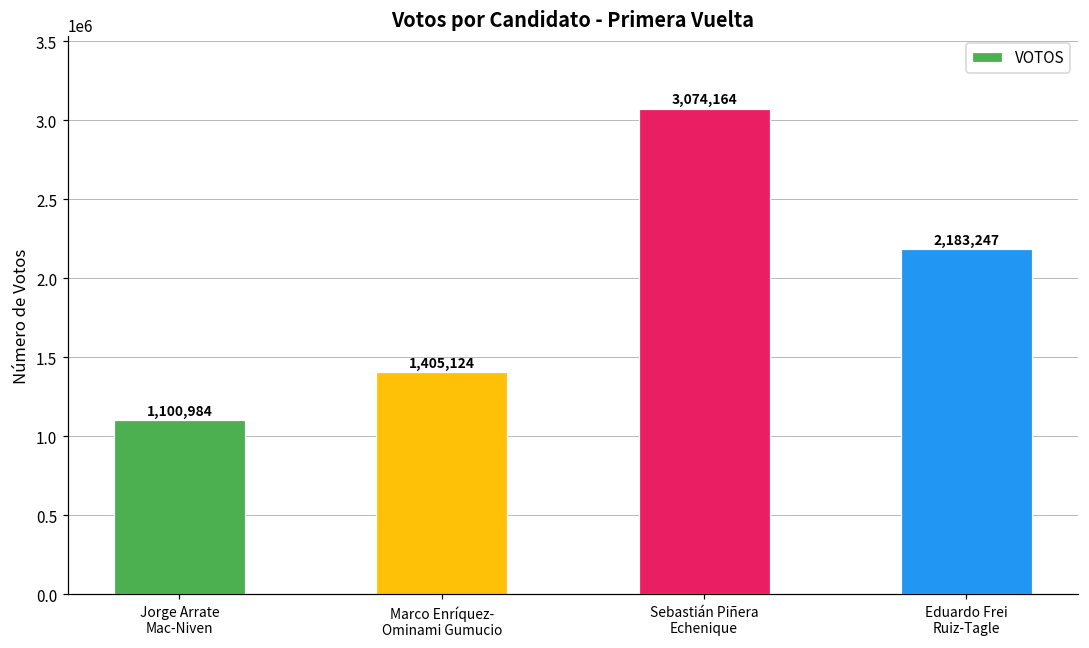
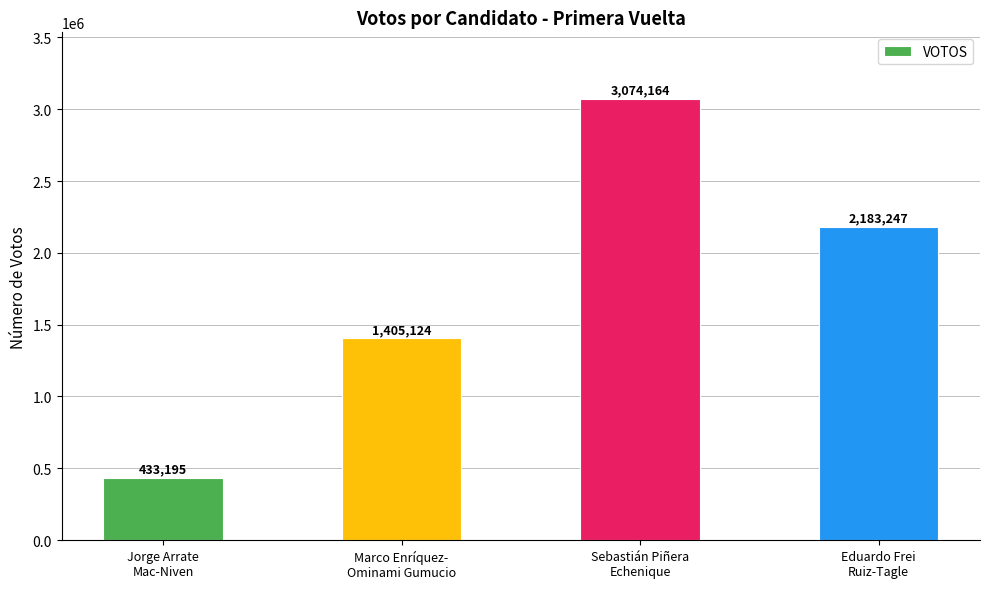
  {
-   "Jorge Arrate Mac-Niven": "1,100,984",
+   "Jorge Arrate Mac-Niven": "433,195",
    "Marco Enríquez- Ominami Gumucio": "1,405,124",
    "Sebastián Piñera Echenique": "3,074,164",
    "Eduardo Frei Ruiz-Tagle": "2,183,247"
  }
